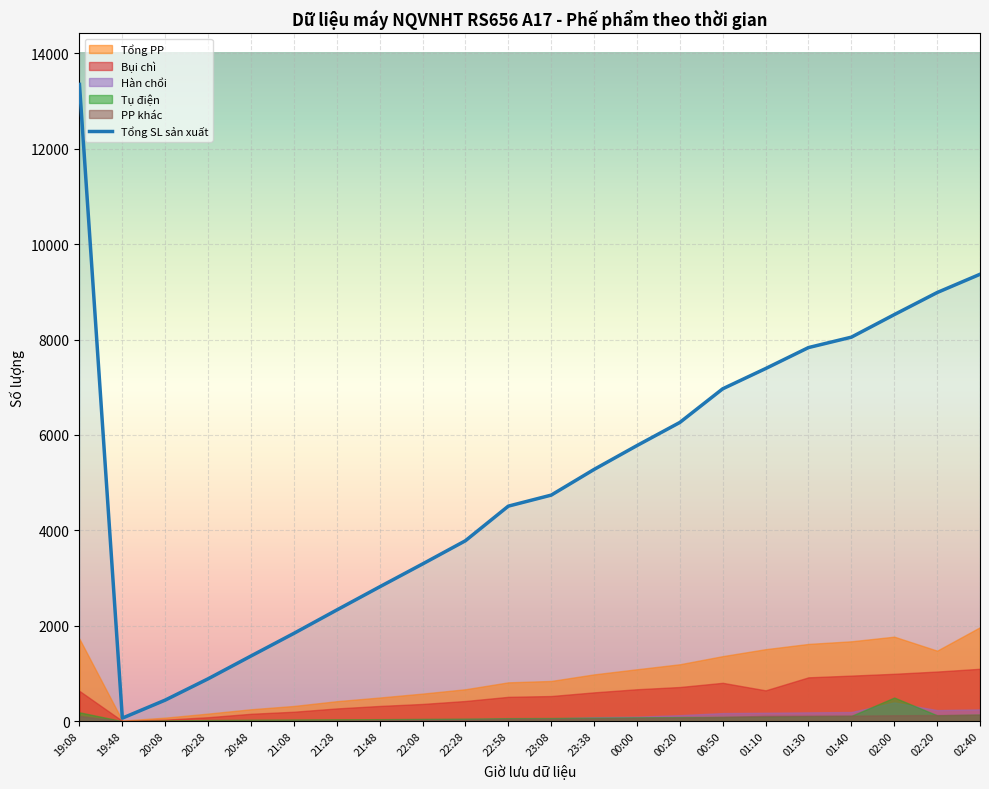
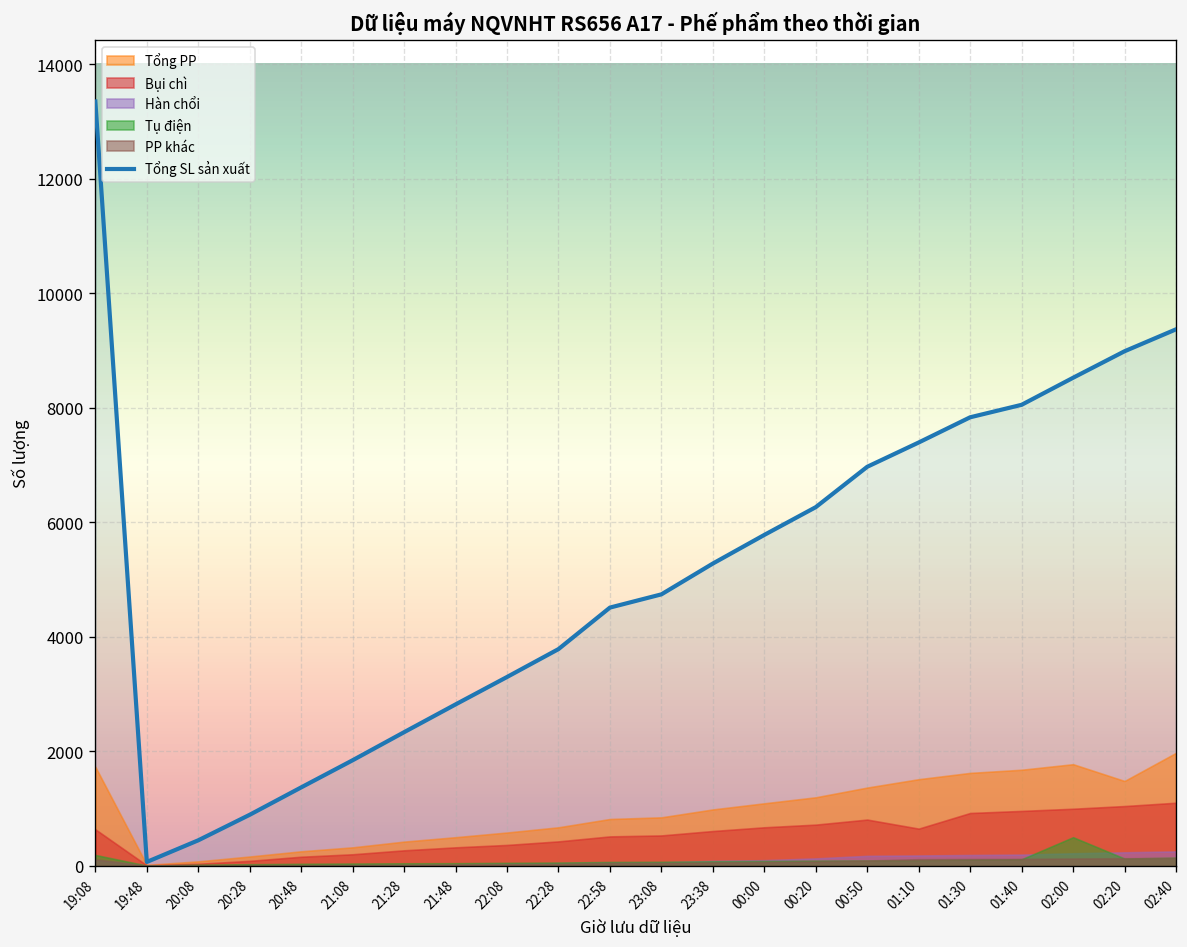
  {
    "Tổng PP": {
      "19:08": 1700,
      "20:28": 200,
      "20:48": 300,
      "21:08": 300,
      "21:28": 400,
      "21:48": 500,
      "22:08": 600,
      "22:28": 700,
      "22:58": 800,
      "23:08": 800,
      "23:38": 1000,
      "00:00": 1100,
      "00:20": 1200,
      "00:50": 1400,
      "01:10": 1500,
      "01:30": 1600,
      "01:40": 1700,
      "02:00": 1800,
      "02:20": 1500,
      "02:40": 2000
    },
    "Bụi chì": {
      "19:08": 600,
      "20:28": 100,
      "20:48": 200,
      "21:08": 200,
      "21:28": 300,
      "21:48": 300,
      "22:08": 400,
      "22:28": 400,
      "22:58": 500,
      "23:08": 500,
      "23:38": 600,
      "00:00": 700,
      "00:20": 700,
      "00:50": 800,
      "01:10": 600,
      "01:30": 900,
      "01:40": 1000,
      "02:00": 1000,
      "02:20": 1000,
      "02:40": 1100
    },
    "Hàn chổi": {
      "00:50": 200,
      "01:10": 200,
      "01:30": 200,
      "01:40": 200,
-     "02:00": 400,
+     "02:00": 200,
      "02:20": 200,
      "02:40": 300
    },
    "Tụ điện": {
      "19:08": 200,
      "02:00": 500
    },
    "PP khác": {
      "02:00": 100
    },
    "Tổng SL sản xuất": {
      "19:08": 13300,
      "20:08": 400,
      "20:28": 900,
      "20:48": 1400,
      "21:08": 1800,
      "21:28": 2300,
      "21:48": 2800,
      "22:08": 3300,
      "22:28": 3800,
      "22:58": 4500,
      "23:08": 4700,
      "23:38": 5300,
      "00:00": 5800,
      "00:20": 6300,
      "00:50": 7000,
      "01:10": 7400,
      "01:30": 7800,
      "01:40": 8100,
      "02:00": 8500,
      "02:20": 9000,
      "02:40": 9400
    }
  }
